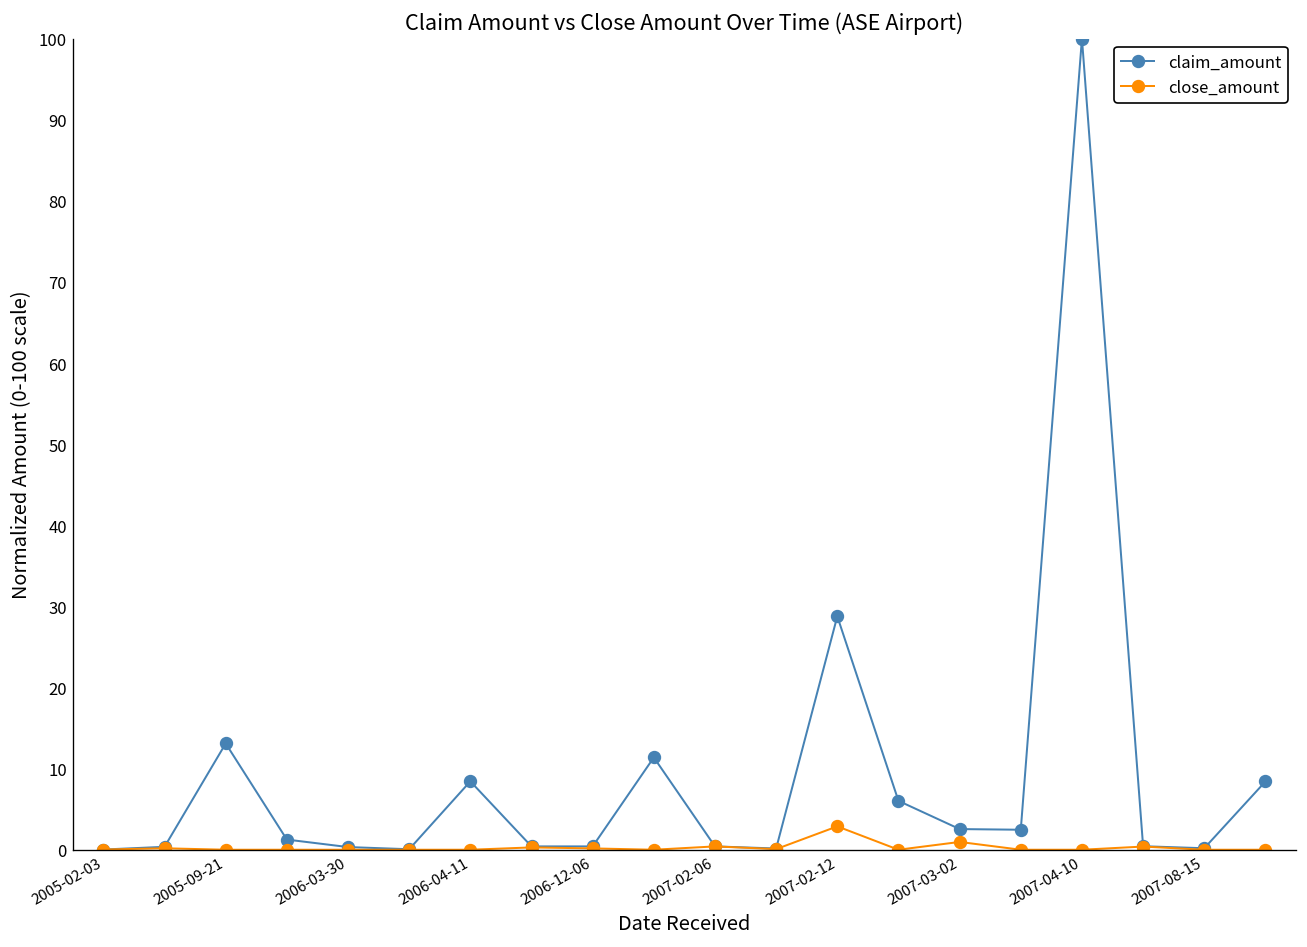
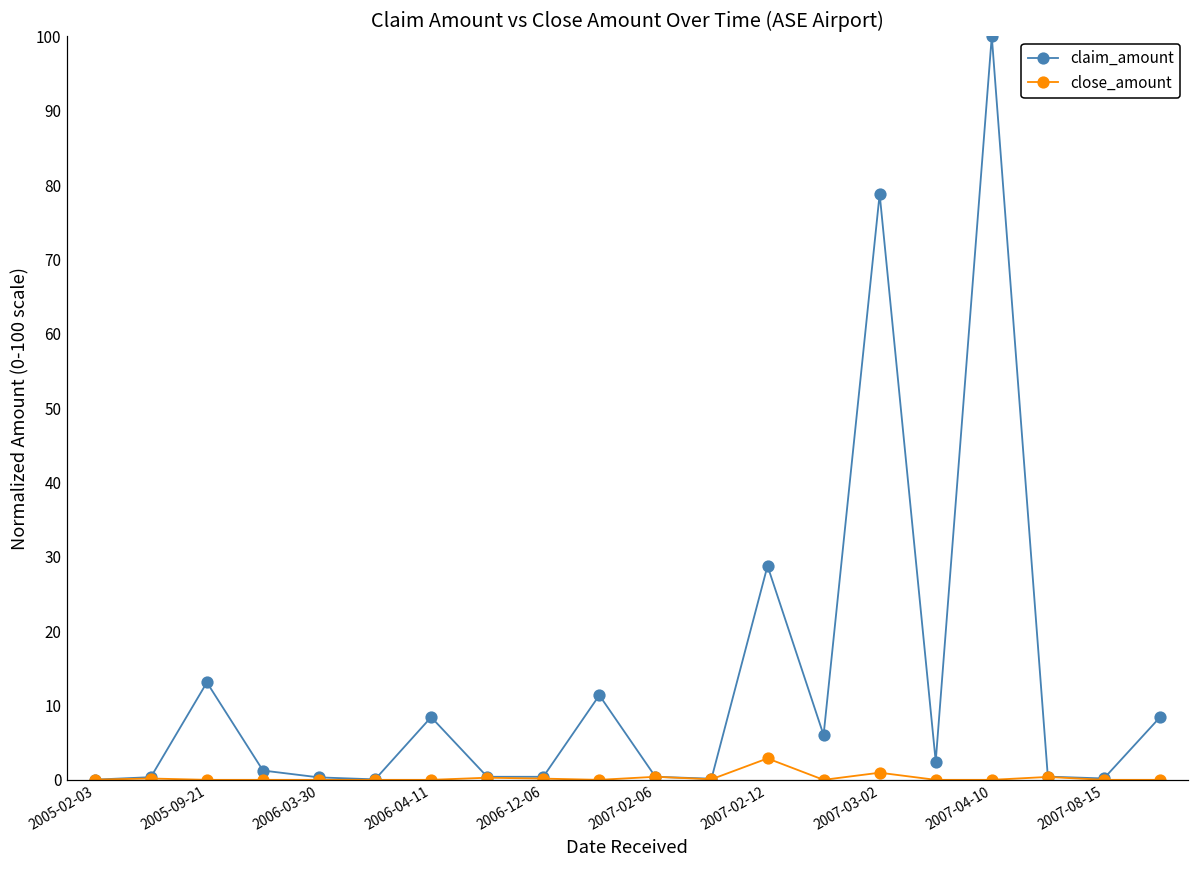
  {
    "claim_amount": {
      "2005-09-21": 13,
      "2006-04-11": 8,
      "2007-02-12": 29,
-     "2007-03-02": 3,
+     "2007-03-02": 79,
      "2007-04-10": 100
    },
    "close_amount": {
      "2005-09-21": 0,
      "2006-04-11": 0,
      "2007-02-12": 3,
      "2007-03-02": 1,
      "2007-04-10": 0
    }
  }
